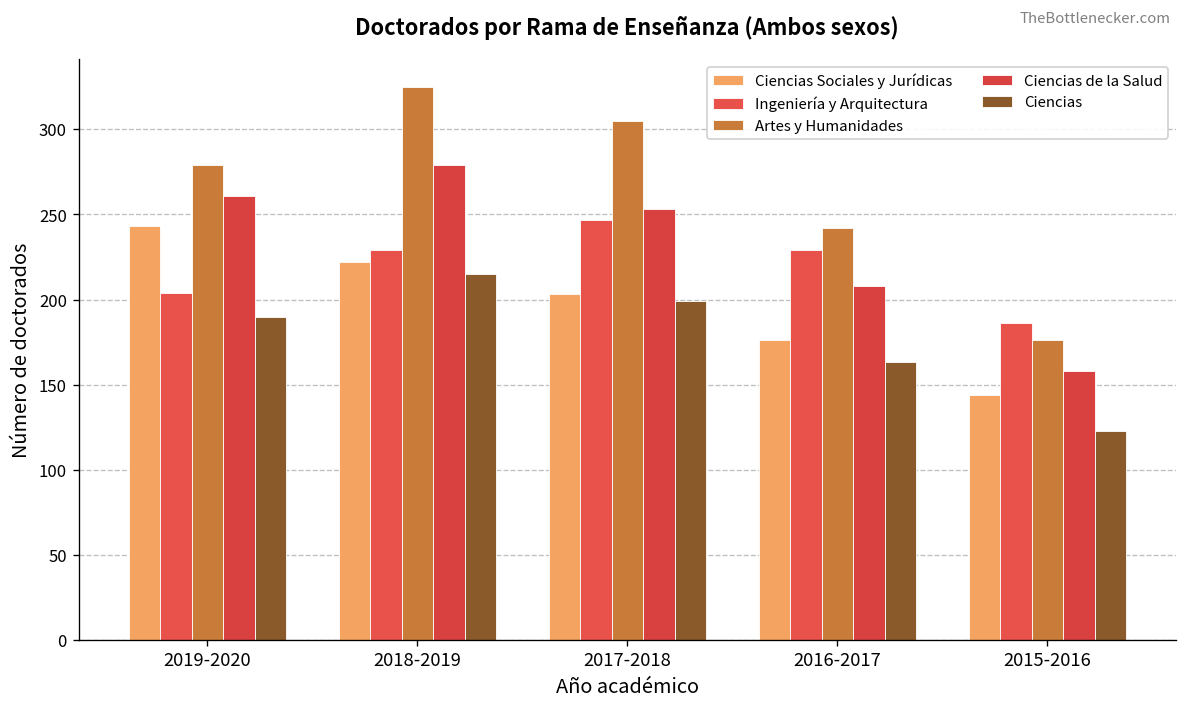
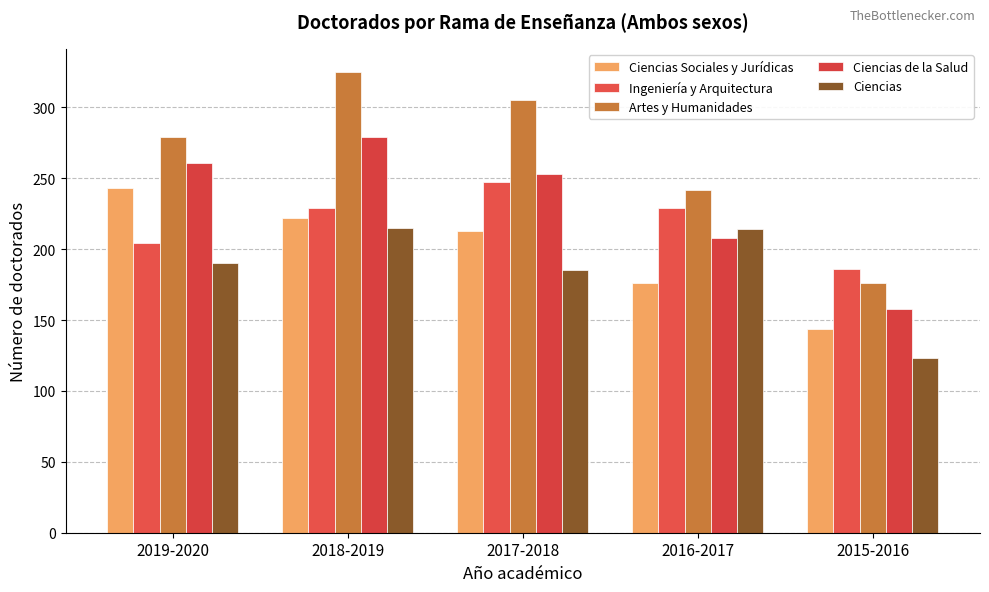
  {
    "Ciencias Sociales y Jurídicas": {
      "2019-2020": 243,
      "2018-2019": 222,
-     "2017-2018": 203,
+     "2017-2018": 213,
      "2016-2017": 176,
      "2015-2016": 144
    },
    "Ciencias": {
      "2019-2020": 190,
      "2018-2019": 215,
-     "2017-2018": 199,
-     "2016-2017": 163,
+     "2017-2018": 185,
+     "2016-2017": 214,
      "2015-2016": 123
    }
  }
